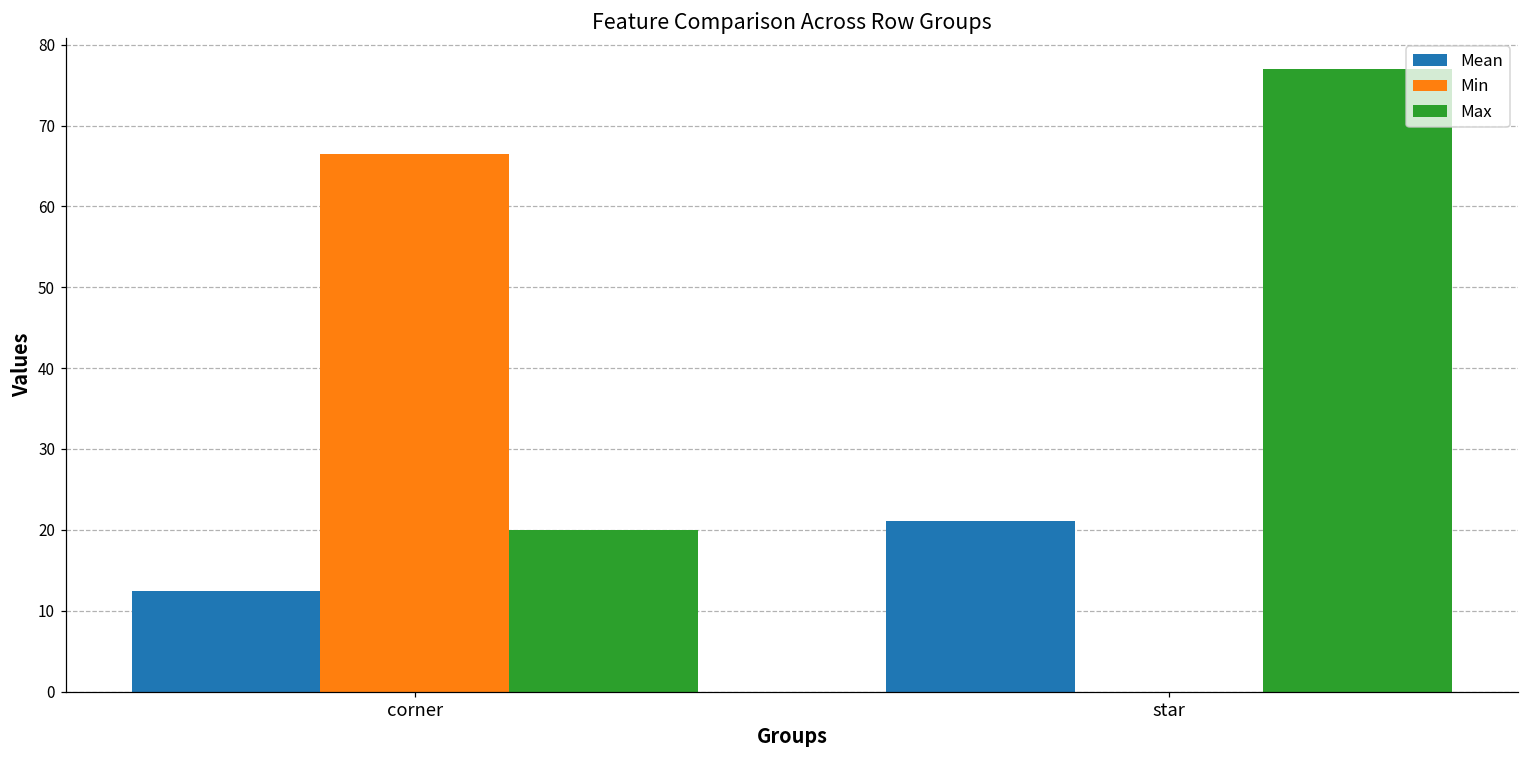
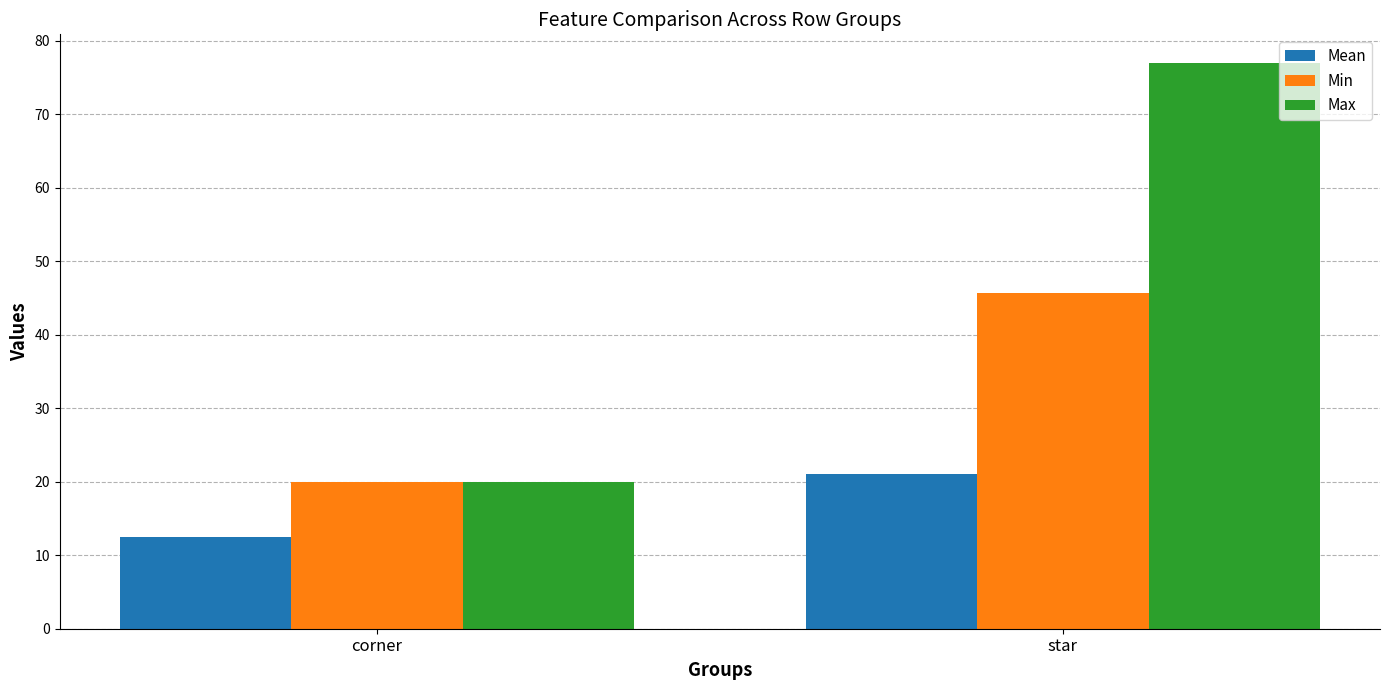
  {
    "Mean": {
      "corner": 13,
      "star": 21
    },
    "Min": {
-     "corner": 67,
-     "star": 0
+     "corner": 20,
+     "star": 46
    },
    "Max": {
      "corner": 20,
      "star": 77
    }
  }
